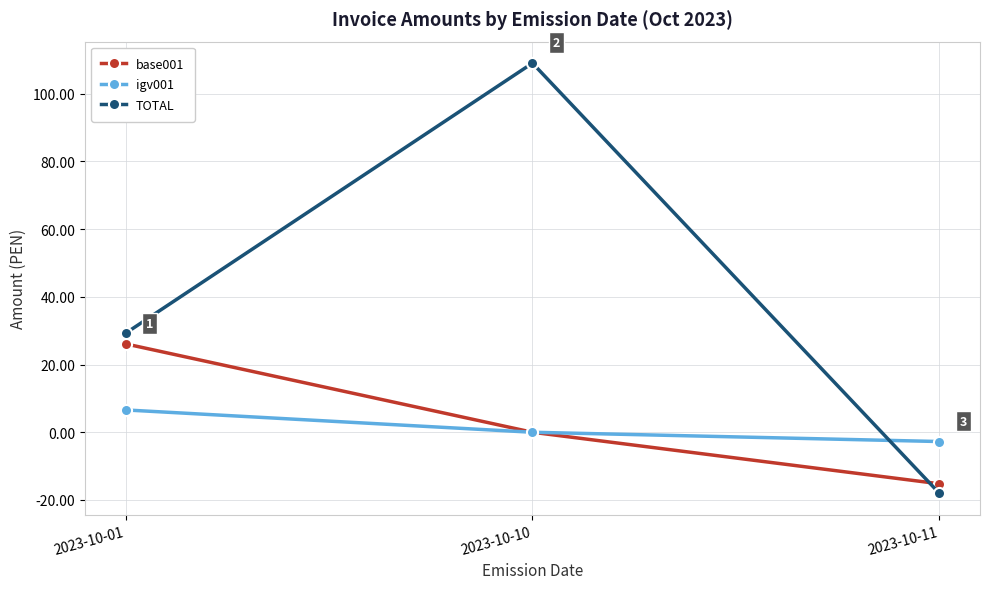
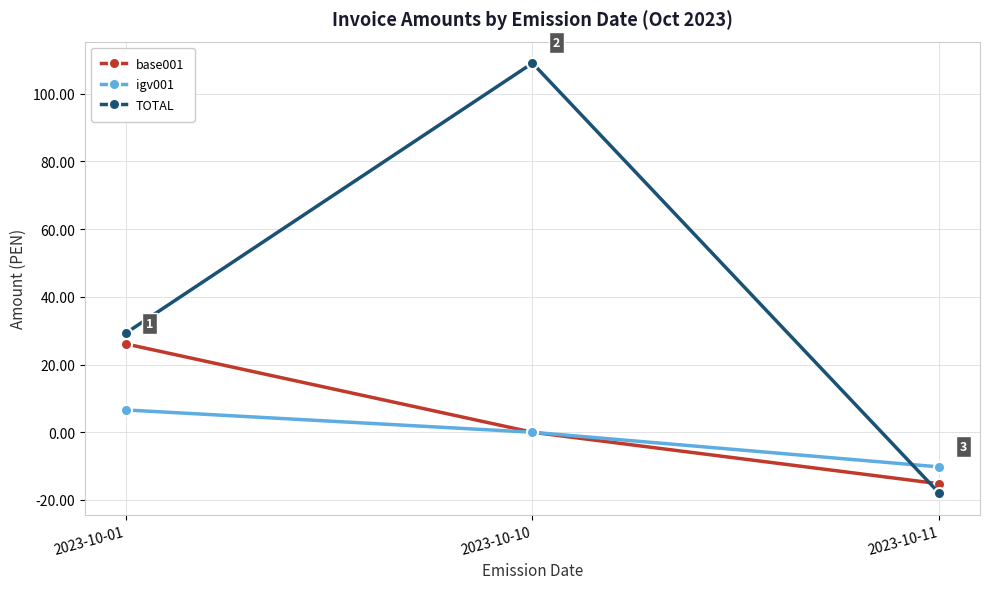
  {
    "base001": {
      "2023-10-01": 26,
      "2023-10-11": -15
    },
    "igv001": {
      "2023-10-01": 7,
-     "2023-10-11": -3
+     "2023-10-11": -10
    },
    "TOTAL": {
      "2023-10-11": -18
    }
  }
